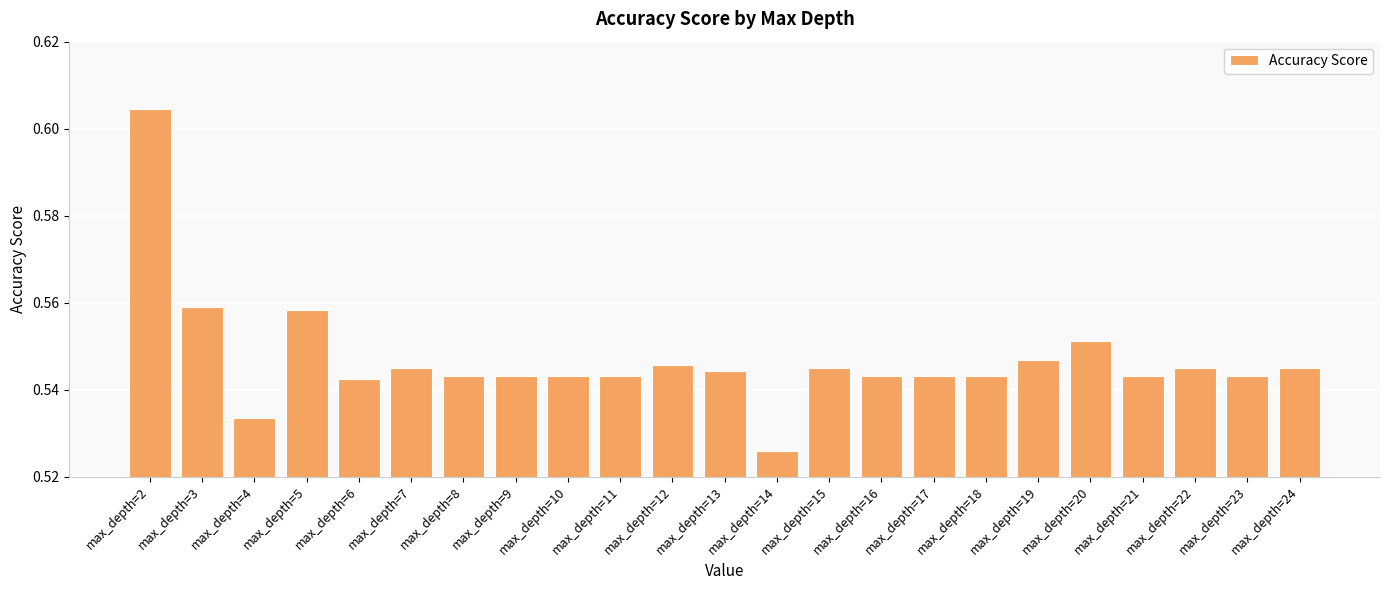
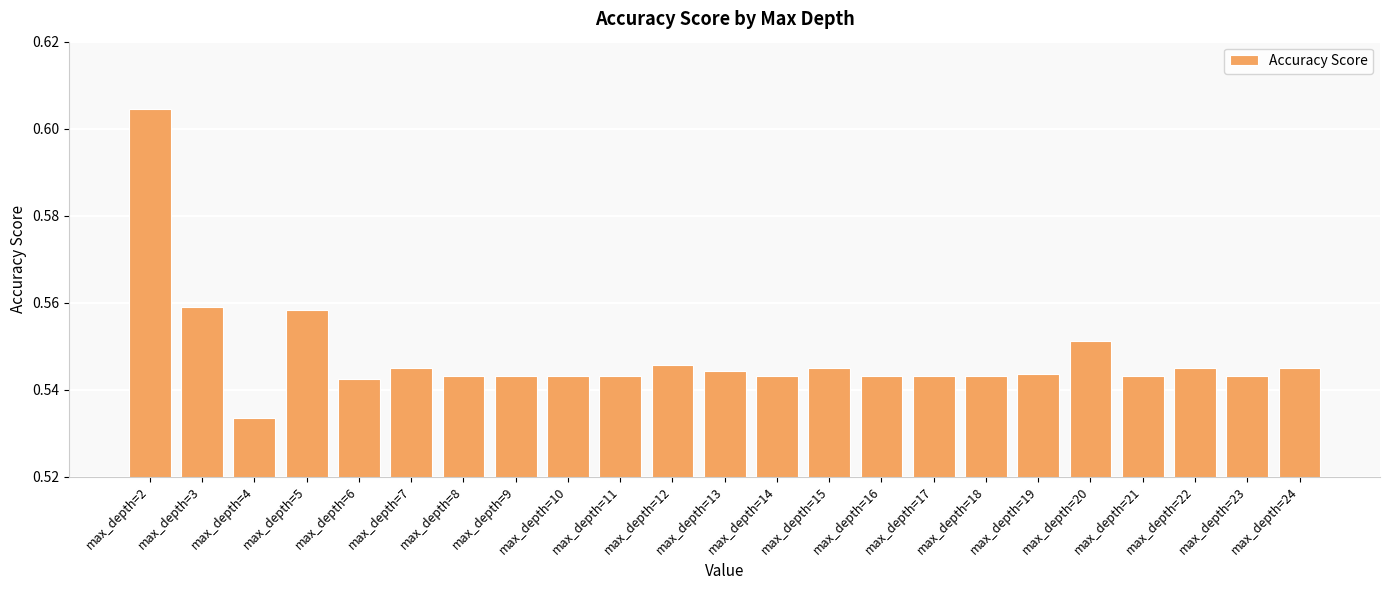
  {
    "max_depth=2": 0.605,
    "max_depth=3": 0.559,
    "max_depth=4": 0.534,
    "max_depth=5": 0.558,
    "max_depth=6": 0.542,
    "max_depth=7": 0.545,
    "max_depth=8": 0.543,
    "max_depth=9": 0.543,
    "max_depth=10": 0.543,
    "max_depth=11": 0.543,
    "max_depth=12": 0.546,
    "max_depth=13": 0.544,
-   "max_depth=14": 0.526,
+   "max_depth=14": 0.543,
    "max_depth=15": 0.545,
    "max_depth=16": 0.543,
    "max_depth=17": 0.543,
    "max_depth=18": 0.543,
-   "max_depth=19": 0.547,
+   "max_depth=19": 0.544,
    "max_depth=20": 0.551,
    "max_depth=21": 0.543,
    "max_depth=22": 0.545,
    "max_depth=23": 0.543,
    "max_depth=24": 0.545
  }
